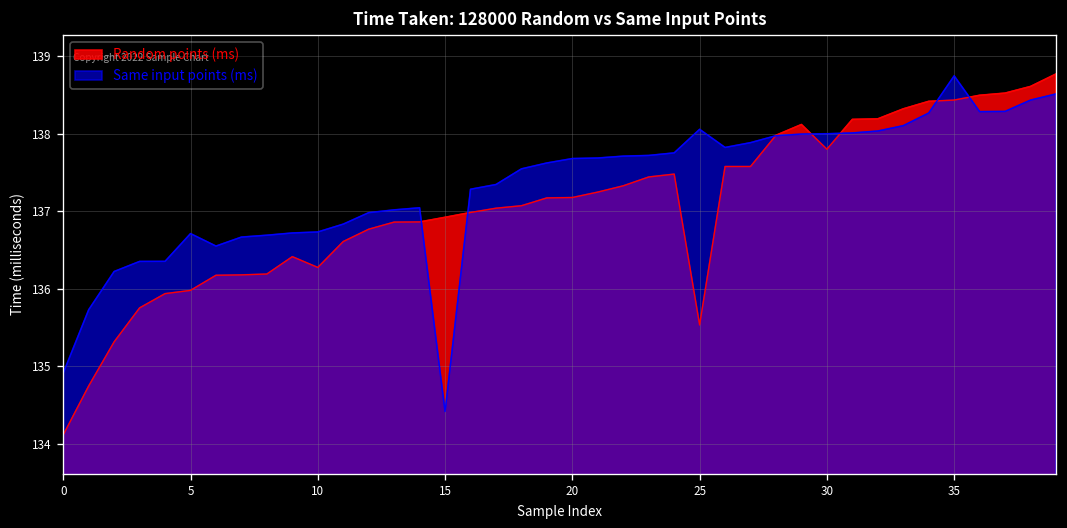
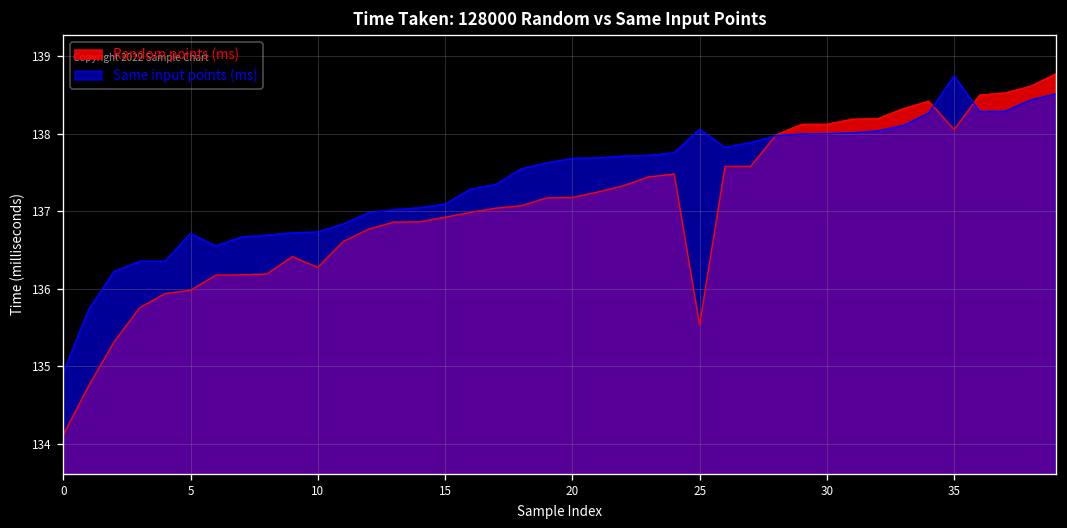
  {
    "Random points (ms)": {
      "0": 134.1,
      "5": 136.0,
      "10": 136.3,
      "15": 136.9,
      "20": 137.2,
      "25": 135.5,
-     "30": 137.8,
-     "35": 138.4
+     "30": 138.1,
+     "35": 138.1
    },
    "Same input points (ms)": {
      "0": 134.9,
      "5": 136.7,
      "10": 136.7,
-     "15": 134.4,
+     "15": 137.1,
      "20": 137.7,
      "25": 138.1,
      "30": 138.0,
      "35": 138.7
    }
  }
